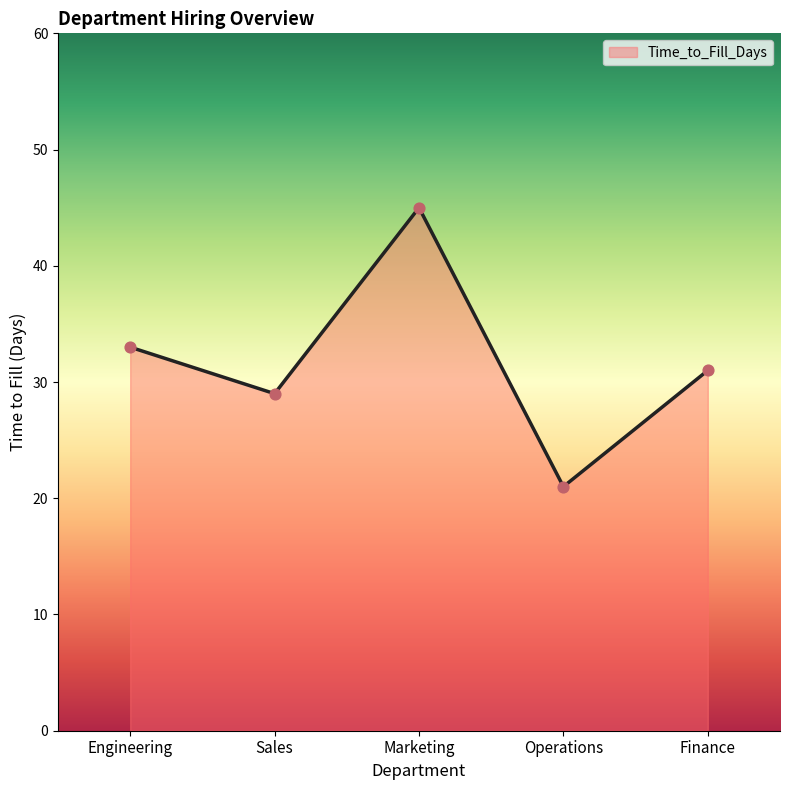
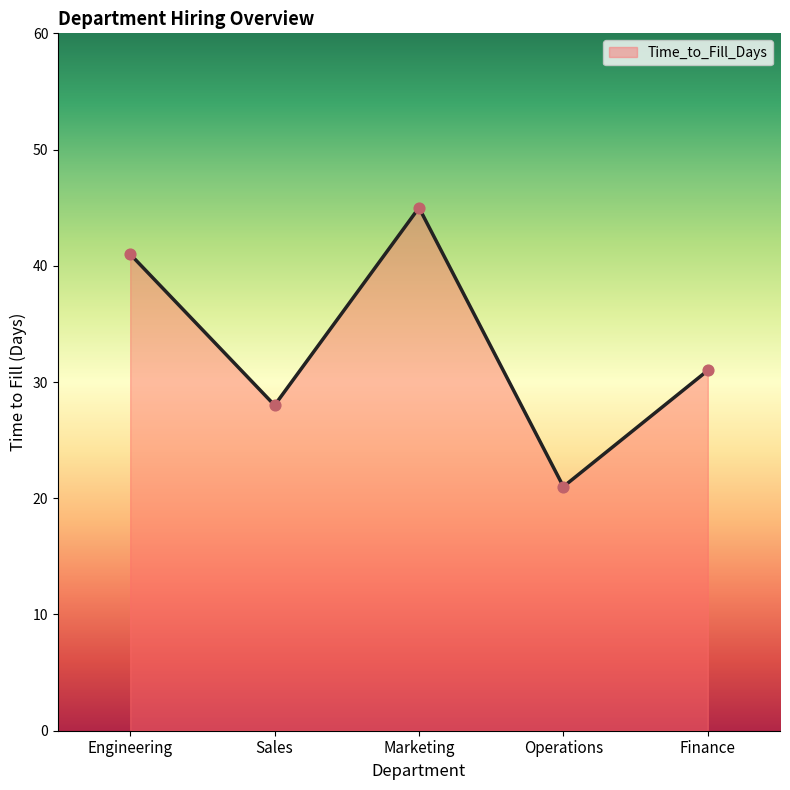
  {
-   "Engineering": 33,
-   "Sales": 29,
+   "Engineering": 41,
+   "Sales": 28,
    "Marketing": 45,
    "Operations": 21,
    "Finance": 31
  }
